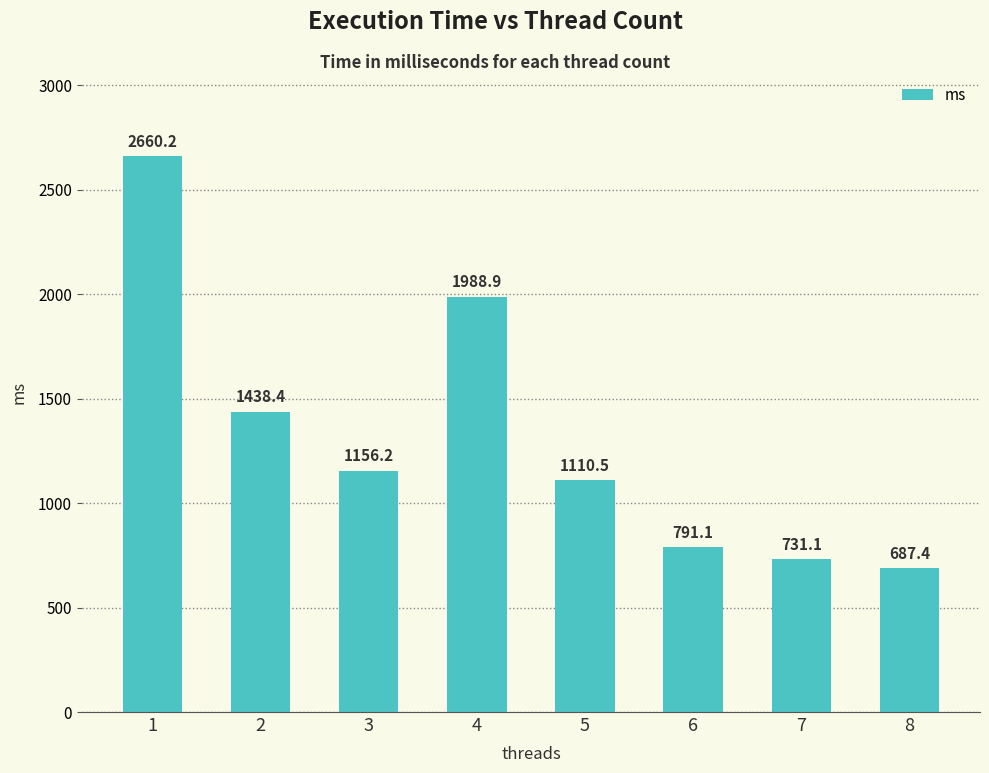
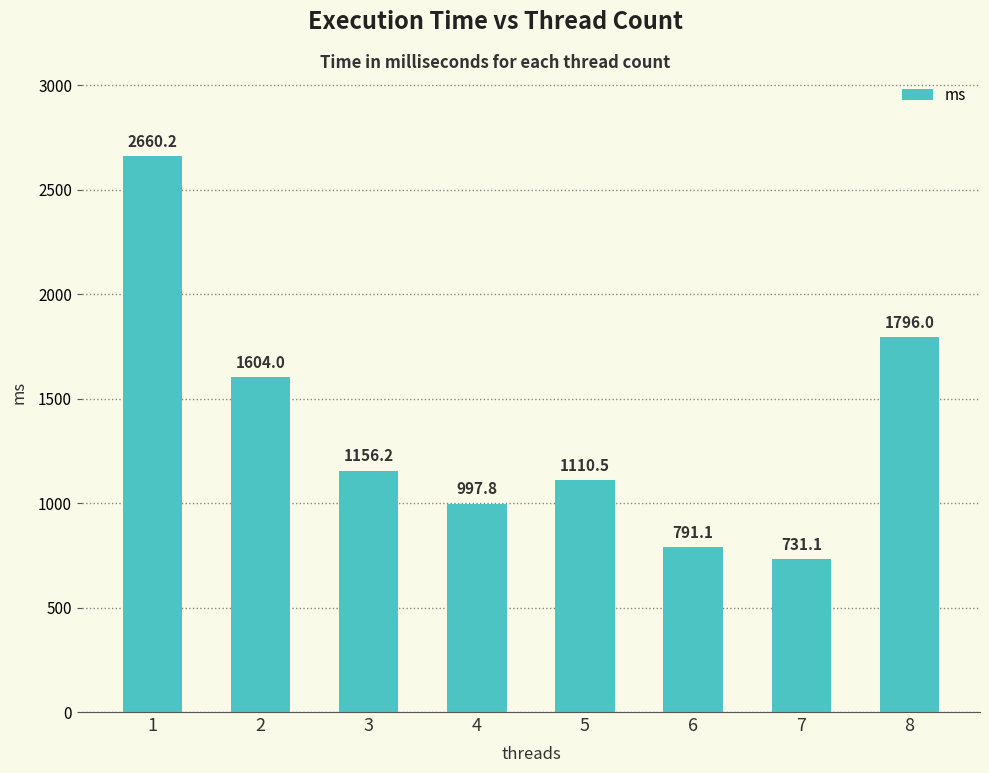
  {
    "1": 2660.2,
-   "2": 1438.4,
+   "2": 1604.0,
    "3": 1156.2,
-   "4": 1988.9,
+   "4": 997.8,
    "5": 1110.5,
    "6": 791.1,
    "7": 731.1,
-   "8": 687.4
+   "8": 1796.0
  }
